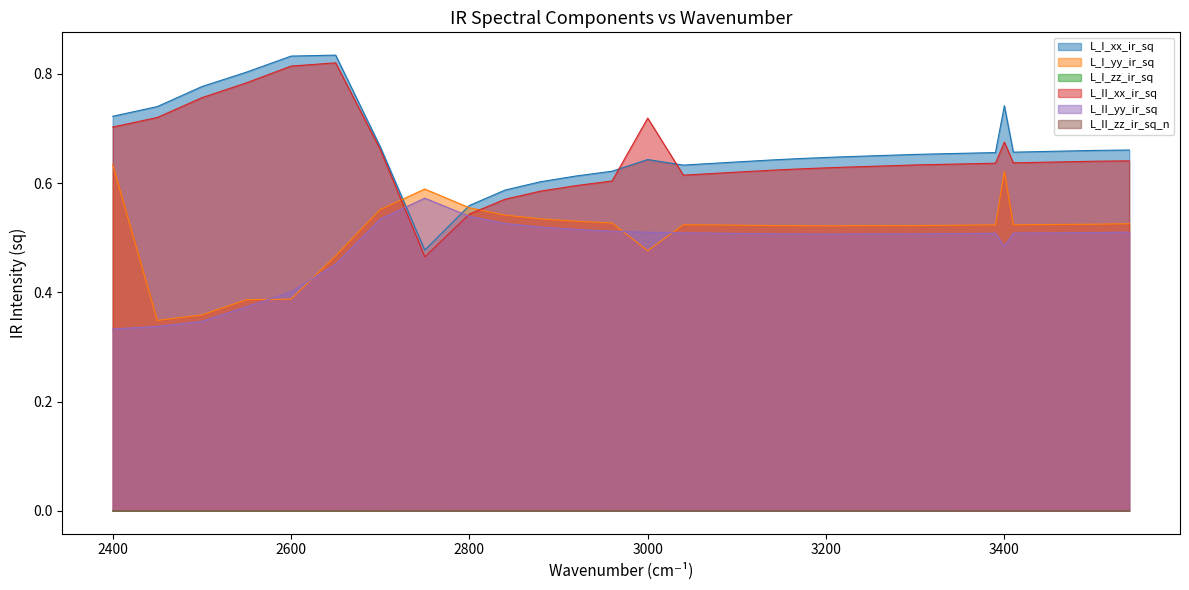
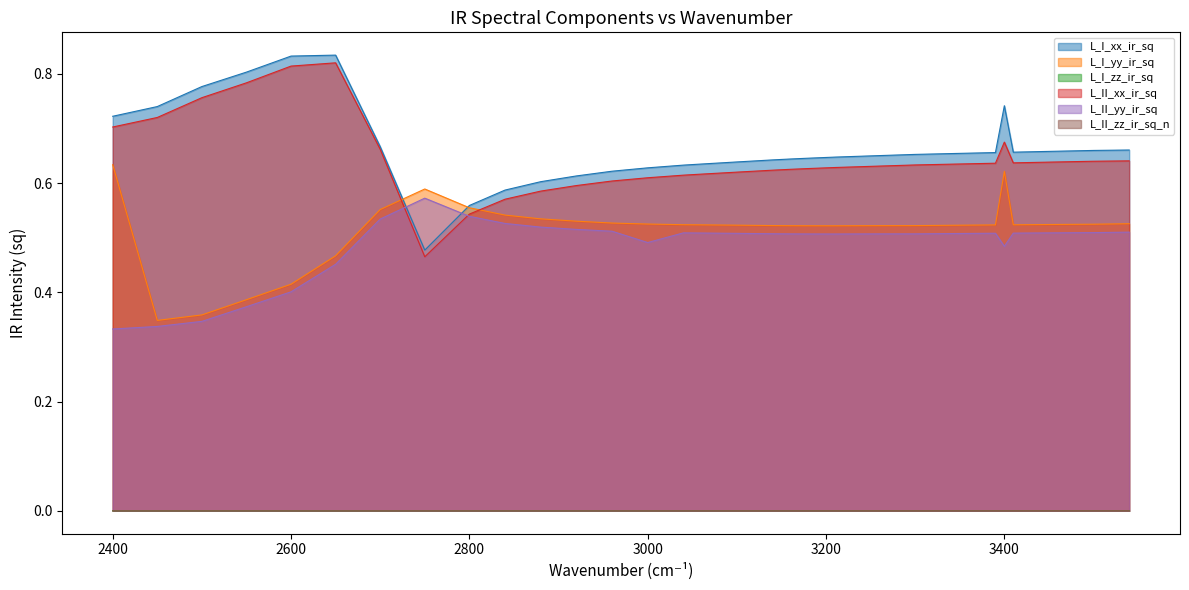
  {
    "L_I_xx_ir_sq": {
      "2400": 0.72,
      "2600": 0.83,
-     "3000": 0.64,
+     "3000": 0.63,
      "3400": 0.74
    },
    "L_I_yy_ir_sq": {
      "2400": 0.63,
-     "2600": 0.39,
-     "3000": 0.48,
+     "2600": 0.41,
+     "3000": 0.53,
      "3400": 0.62
    },
    "L_II_zz_ir_sq_n": {
      "2400": 0.00,
      "2600": 0.00,
      "2800": 0.00,
      "3000": 0.00,
      "3400": 0.00
    },
    "L_II_xx_ir_sq": {
      "2400": 0.70,
      "2600": 0.81,
-     "3000": 0.72,
+     "3000": 0.61,
      "3400": 0.68
    },
    "L_II_yy_ir_sq": {
      "2400": 0.33,
      "2600": 0.40,
-     "3000": 0.51,
+     "3000": 0.49,
      "3400": 0.48
    }
  }
